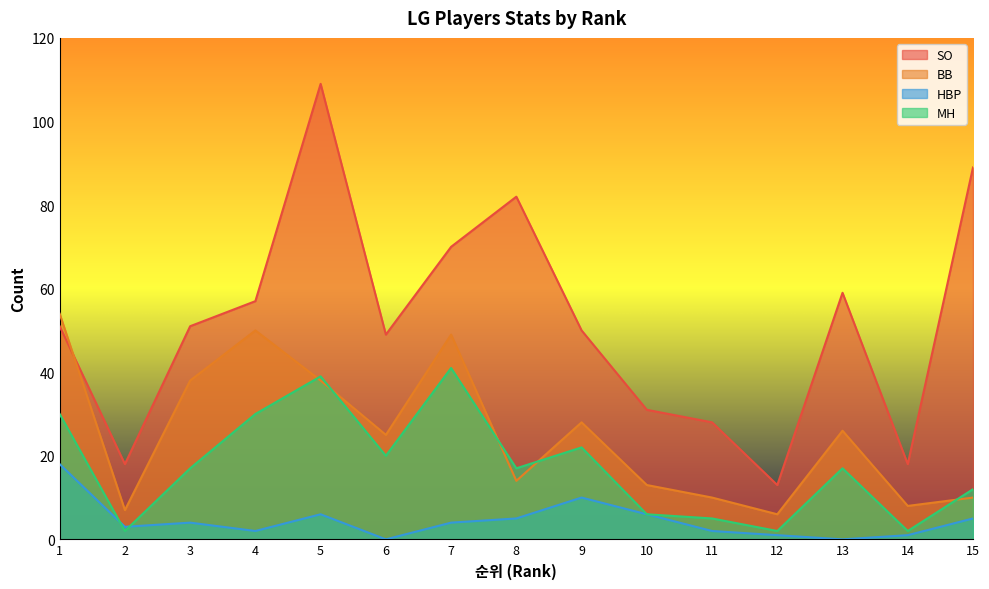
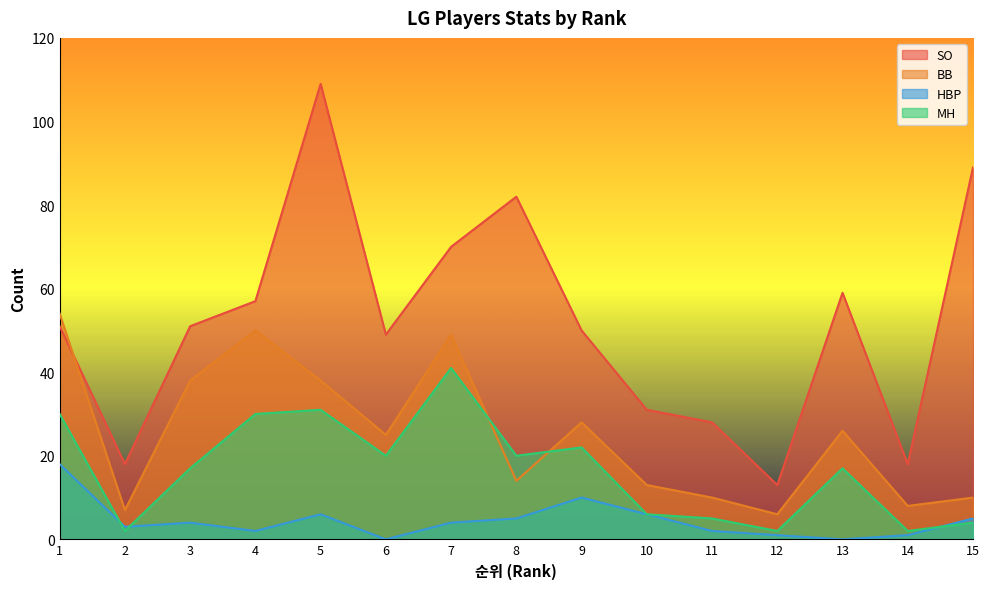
  {
    "HBP": {
      "1": 18,
      "2": 3,
      "3": 4,
      "4": 2,
      "5": 6,
      "6": 0,
      "7": 4,
      "8": 5,
      "9": 10,
      "11": 2,
      "12": 1,
      "13": 0,
      "14": 1,
      "15": 5
    },
    "MH": {
      "1": 30,
      "2": 2,
      "3": 17,
      "4": 30,
-     "5": 39,
+     "5": 31,
      "6": 20,
      "7": 41,
-     "8": 17,
+     "8": 20,
      "9": 22,
      "11": 5,
      "12": 2,
      "13": 17,
      "14": 2,
-     "15": 12
+     "15": 4
    }
  }
